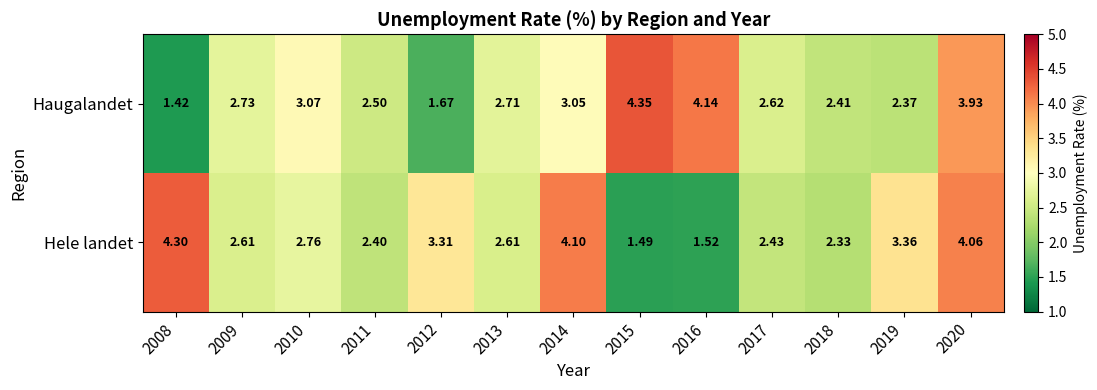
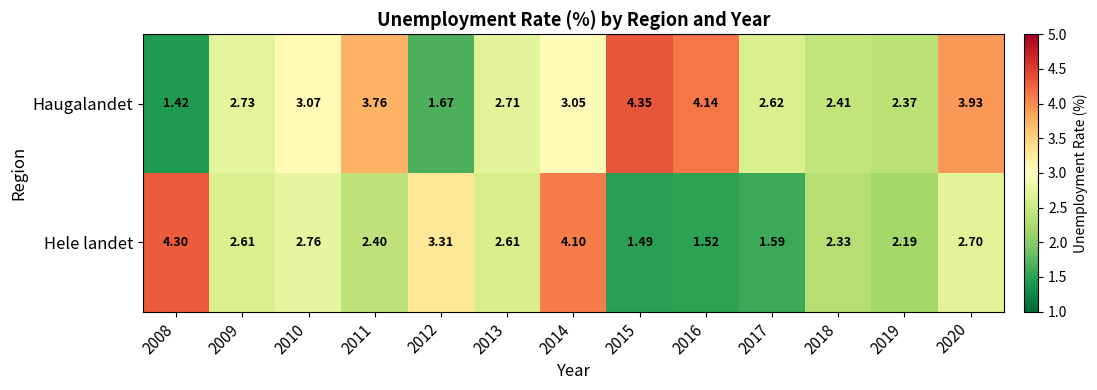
  {
    "Haugalandet": {
      "2008": 1.42,
      "2009": 2.73,
      "2010": 3.07,
-     "2011": 2.50,
+     "2011": 3.76,
      "2012": 1.67,
      "2013": 2.71,
      "2014": 3.05,
      "2015": 4.35,
      "2016": 4.14,
      "2017": 2.62,
      "2018": 2.41,
      "2019": 2.37,
      "2020": 3.93
    },
    "Hele landet": {
      "2008": 4.30,
      "2009": 2.61,
      "2010": 2.76,
      "2011": 2.40,
      "2012": 3.31,
      "2013": 2.61,
      "2014": 4.10,
      "2015": 1.49,
      "2016": 1.52,
-     "2017": 2.43,
+     "2017": 1.59,
      "2018": 2.33,
-     "2019": 3.36,
-     "2020": 4.06
+     "2019": 2.19,
+     "2020": 2.70
    }
  }
